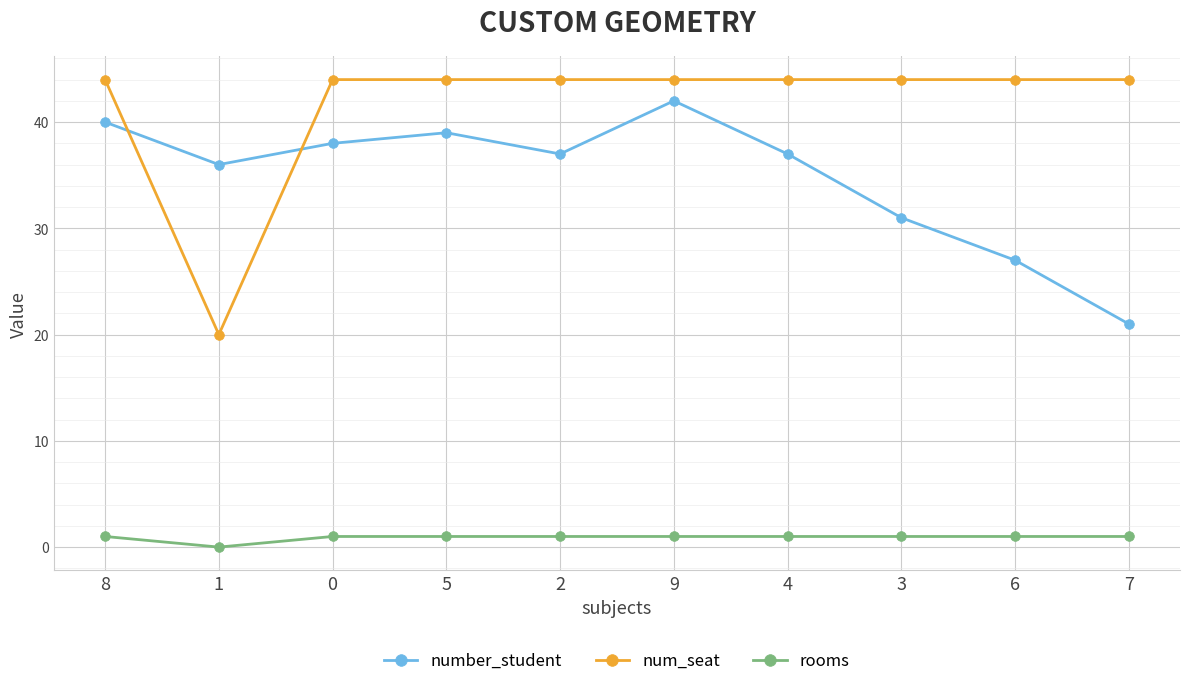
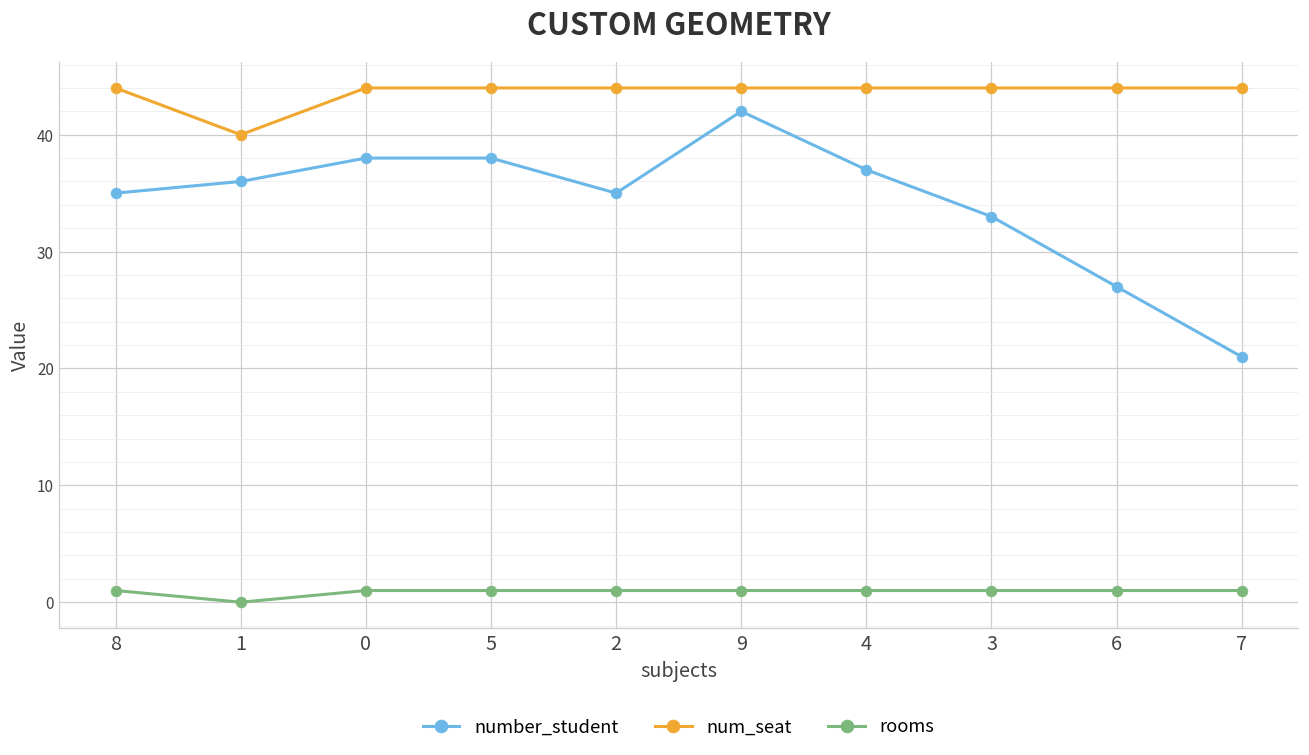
  {
    "number_student": {
-     "8": 40,
+     "8": 35,
      "1": 36,
      "0": 38,
-     "5": 39,
-     "2": 37,
+     "5": 38,
+     "2": 35,
      "9": 42,
      "4": 37,
-     "3": 31,
+     "3": 33,
      "6": 27,
      "7": 21
    },
    "num_seat": {
      "8": 44,
-     "1": 20,
+     "1": 40,
      "0": 44,
      "5": 44,
      "2": 44,
      "9": 44,
      "4": 44,
      "3": 44,
      "6": 44,
      "7": 44
    },
    "rooms": {
      "8": 1,
      "1": 0,
      "0": 1,
      "5": 1,
      "2": 1,
      "9": 1,
      "4": 1,
      "3": 1,
      "6": 1,
      "7": 1
    }
  }
